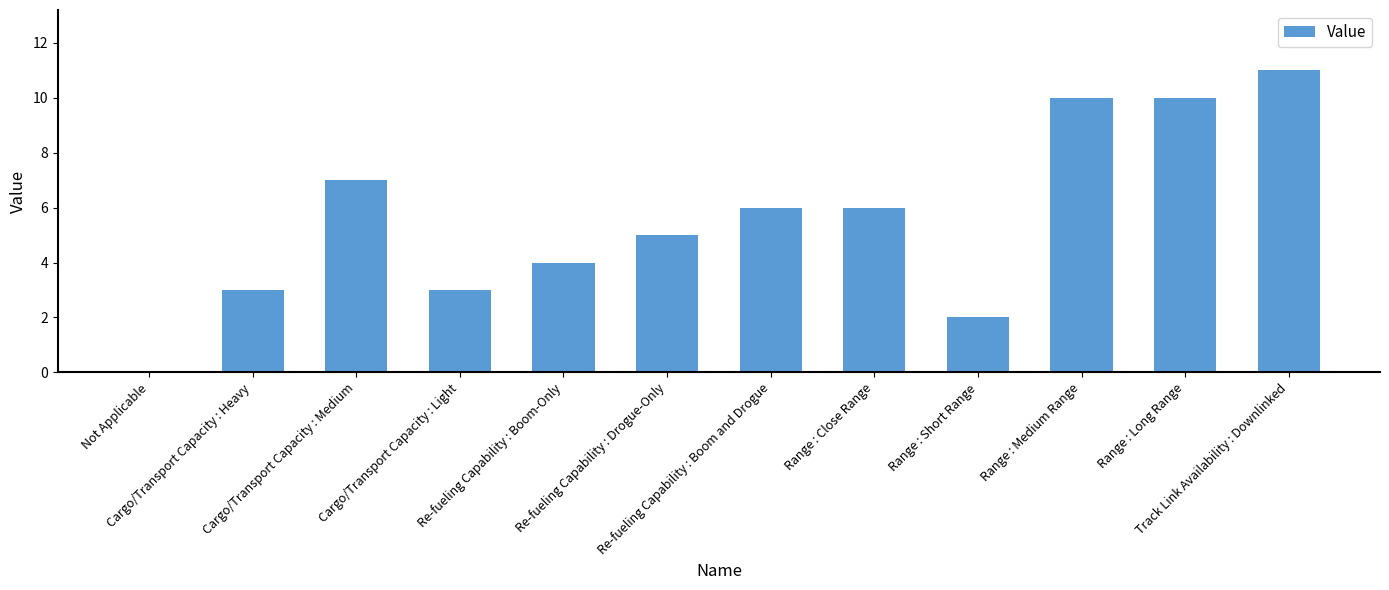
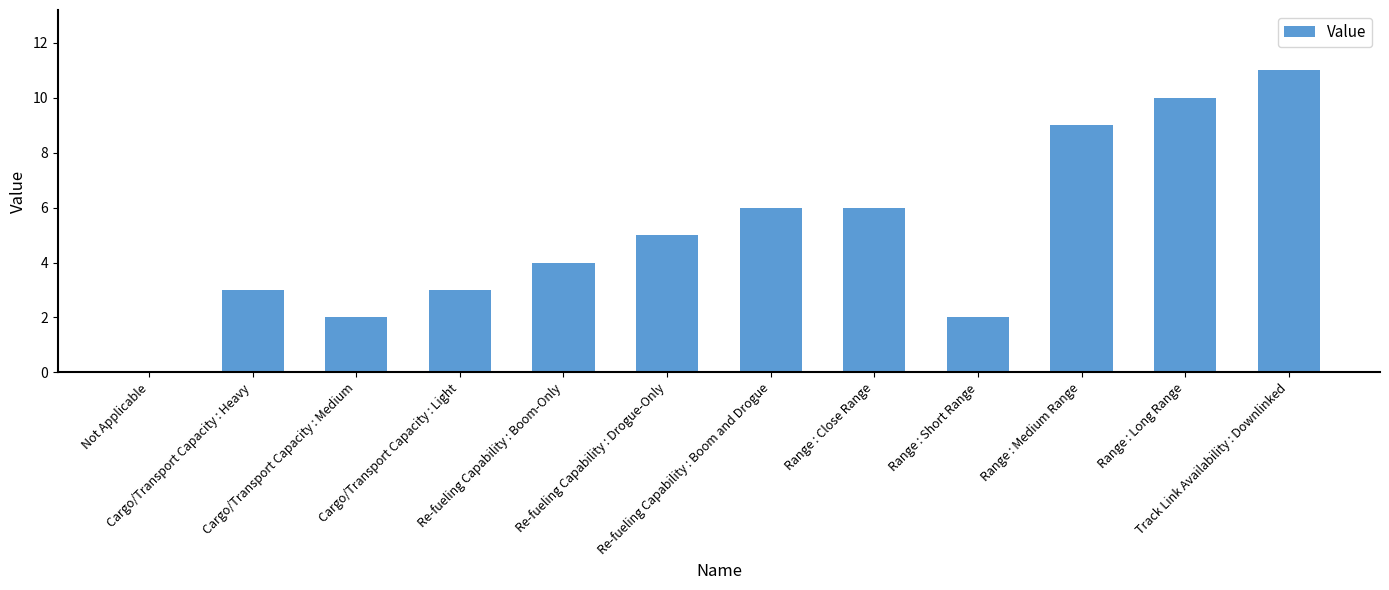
  {
    "Not Applicable": 0,
    "Cargo/Transport Capacity : Heavy": 3,
-   "Cargo/Transport Capacity : Medium": 7,
+   "Cargo/Transport Capacity : Medium": 2,
    "Cargo/Transport Capacity : Light": 3,
    "Re-fueling Capability : Boom-Only": 4,
    "Re-fueling Capability : Drogue-Only": 5,
    "Re-fueling Capability : Boom and Drogue": 6,
    "Range : Close Range": 6,
    "Range : Short Range": 2,
-   "Range : Medium Range": 10,
+   "Range : Medium Range": 9,
    "Range : Long Range": 10,
    "Track Link Availability : Downlinked": 11
  }
